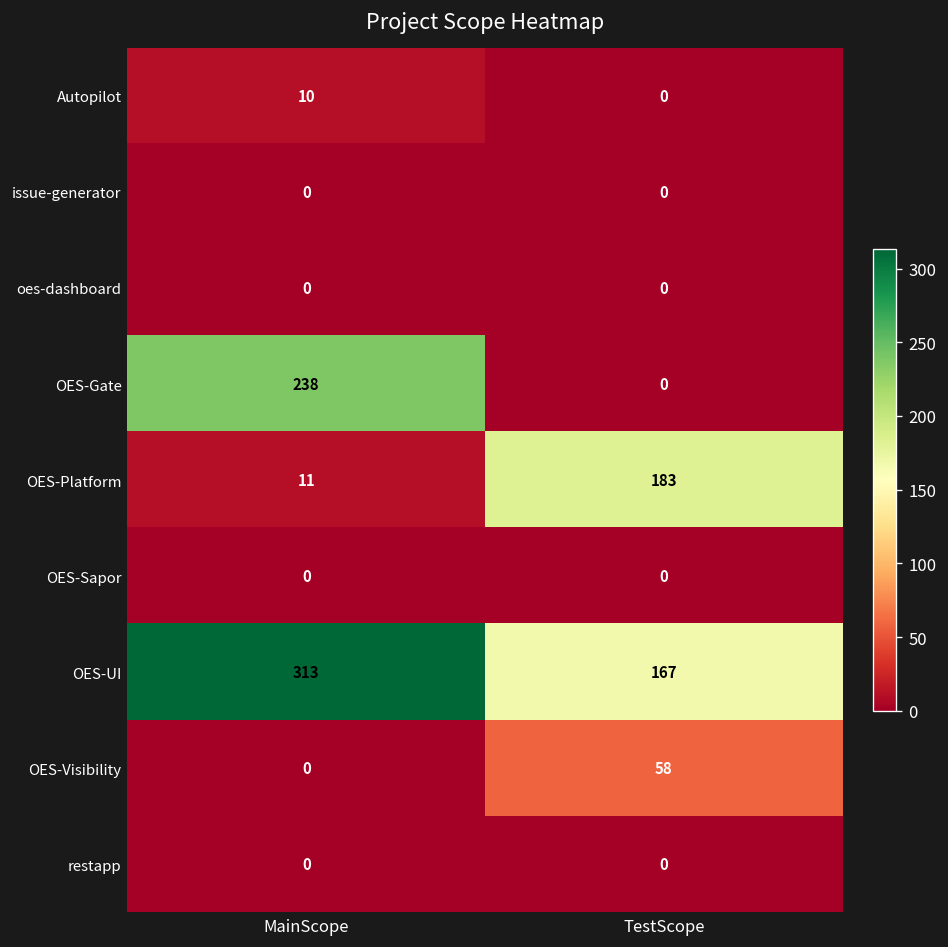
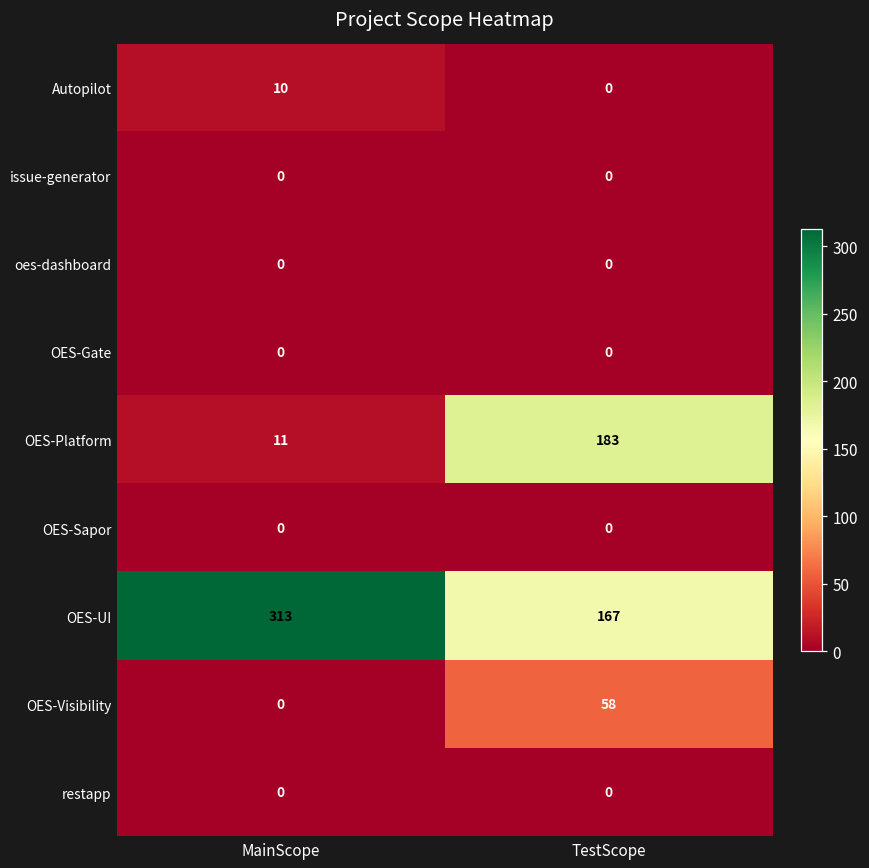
  {
    "Autopilot": {
      "MainScope": 10,
      "TestScope": 0
    },
    "issue-generator": {
      "MainScope": 0,
      "TestScope": 0
    },
    "oes-dashboard": {
      "MainScope": 0,
      "TestScope": 0
    },
    "OES-Gate": {
-     "MainScope": 238,
+     "MainScope": 0,
      "TestScope": 0
    },
    "OES-Platform": {
      "MainScope": 11,
      "TestScope": 183
    },
    "OES-Sapor": {
      "MainScope": 0,
      "TestScope": 0
    },
    "OES-UI": {
      "MainScope": 313,
      "TestScope": 167
    },
    "OES-Visibility": {
      "MainScope": 0,
      "TestScope": 58
    },
    "restapp": {
      "MainScope": 0,
      "TestScope": 0
    }
  }
